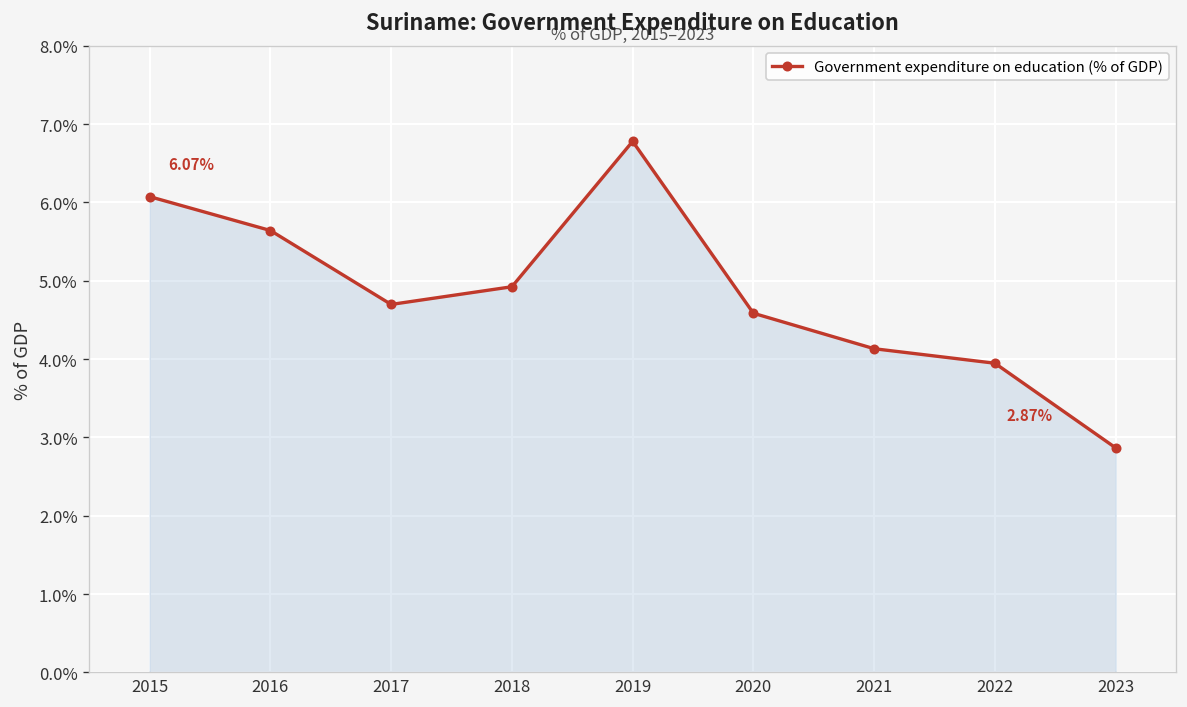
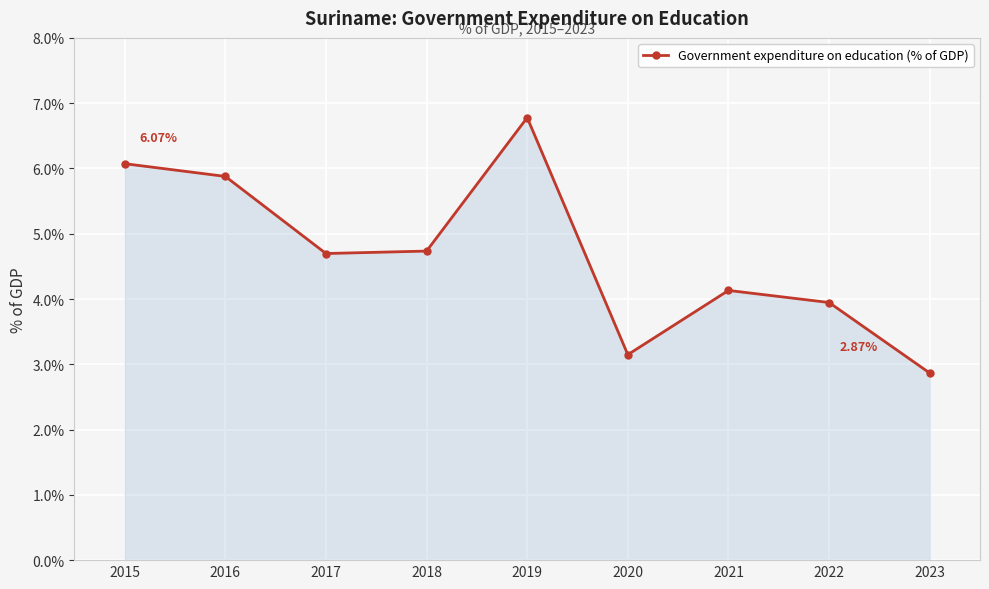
  {
-   "2016": "5.6%",
+   "2016": "5.9%",
    "2017": "4.7%",
-   "2018": "4.9%",
+   "2018": "4.7%",
    "2019": "6.8%",
-   "2020": "4.6%",
+   "2020": "3.1%",
    "2021": "4.1%",
    "2022": "3.9%",
    "2023": "2.9%"
  }
